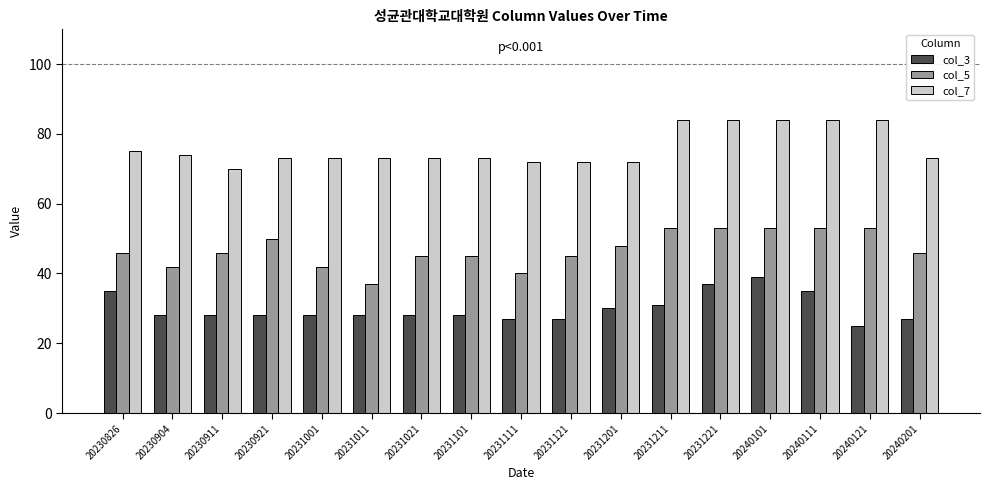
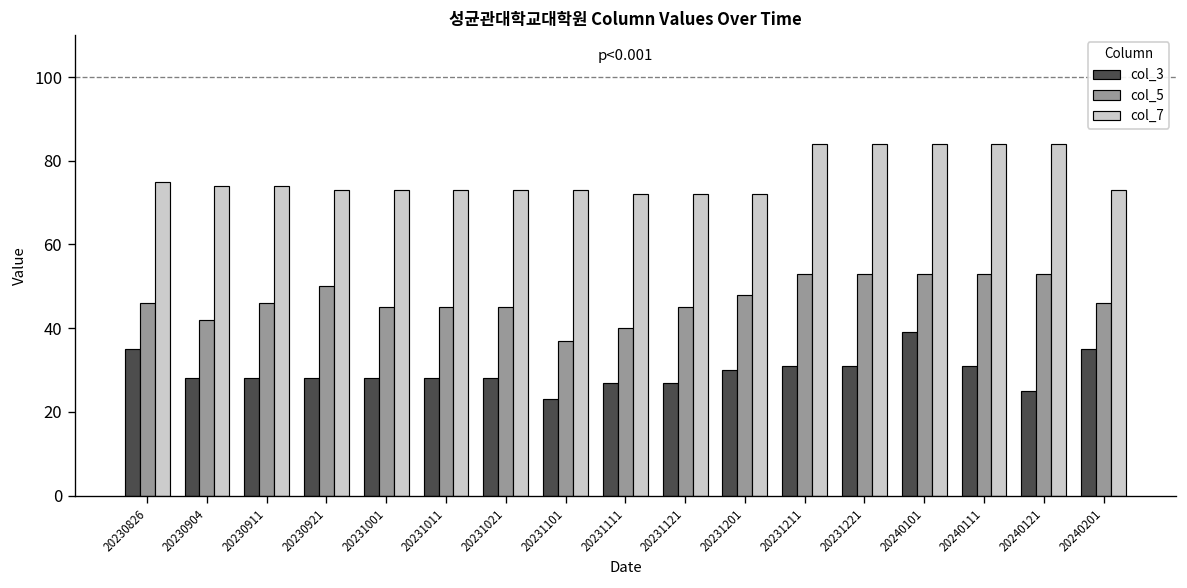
  {
    "col_3": {
      "20230826": 35,
      "20230904": 28,
      "20230911": 28,
      "20230921": 28,
      "20231001": 28,
      "20231011": 28,
      "20231021": 28,
-     "20231101": 28,
+     "20231101": 23,
      "20231111": 27,
      "20231121": 27,
      "20231201": 30,
      "20231211": 31,
-     "20231221": 37,
+     "20231221": 31,
      "20240101": 39,
-     "20240111": 35,
+     "20240111": 31,
      "20240121": 25,
-     "20240201": 27
+     "20240201": 35
    },
    "col_5": {
      "20230826": 46,
      "20230904": 42,
      "20230911": 46,
      "20230921": 50,
-     "20231001": 42,
-     "20231011": 37,
+     "20231001": 45,
+     "20231011": 45,
      "20231021": 45,
-     "20231101": 45,
+     "20231101": 37,
      "20231111": 40,
      "20231121": 45,
      "20231201": 48,
      "20231211": 53,
      "20231221": 53,
      "20240101": 53,
      "20240111": 53,
      "20240121": 53,
      "20240201": 46
    },
    "col_7": {
      "20230826": 75,
      "20230904": 74,
-     "20230911": 70,
+     "20230911": 74,
      "20230921": 73,
      "20231001": 73,
      "20231011": 73,
      "20231021": 73,
      "20231101": 73,
      "20231111": 72,
      "20231121": 72,
      "20231201": 72,
      "20231211": 84,
      "20231221": 84,
      "20240101": 84,
      "20240111": 84,
      "20240121": 84,
      "20240201": 73
    }
  }
